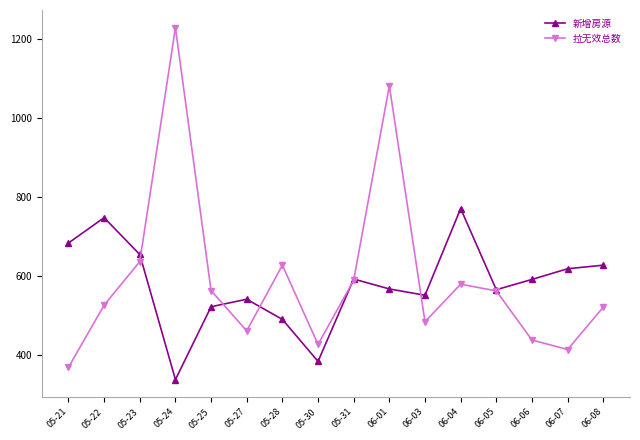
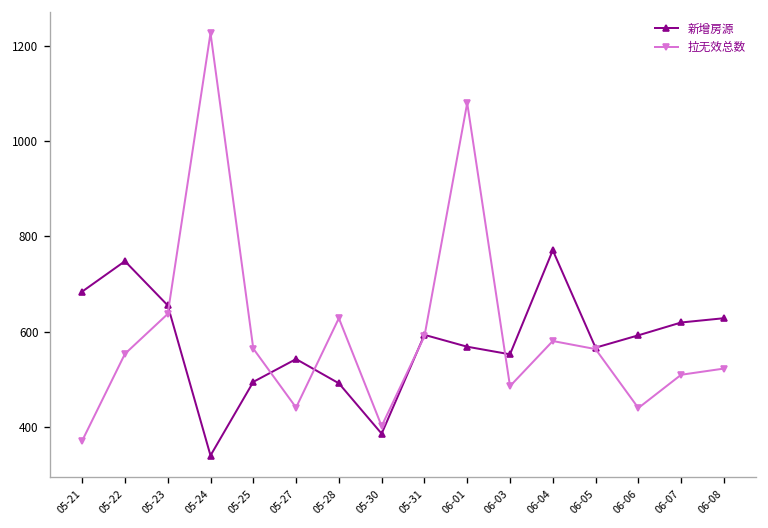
  {
    "新增房源": {
      "05-21": 680,
      "05-22": 750,
      "05-23": 660,
      "05-24": 340,
-     "05-25": 520,
+     "05-25": 490,
      "05-27": 540,
      "05-28": 490,
      "05-30": 390,
      "06-01": 570,
      "06-03": 550,
      "06-04": 770,
      "06-06": 590,
      "06-07": 620,
      "06-08": 630
    },
    "拉无效总数": {
      "05-21": 370,
-     "05-22": 530,
+     "05-22": 550,
      "05-23": 640,
      "05-24": 1230,
      "05-25": 560,
-     "05-27": 460,
+     "05-27": 440,
      "05-28": 630,
-     "05-30": 430,
+     "05-30": 400,
      "06-01": 1080,
      "06-03": 490,
      "06-04": 580,
      "06-06": 440,
-     "06-07": 420,
+     "06-07": 510,
      "06-08": 520
    }
  }
